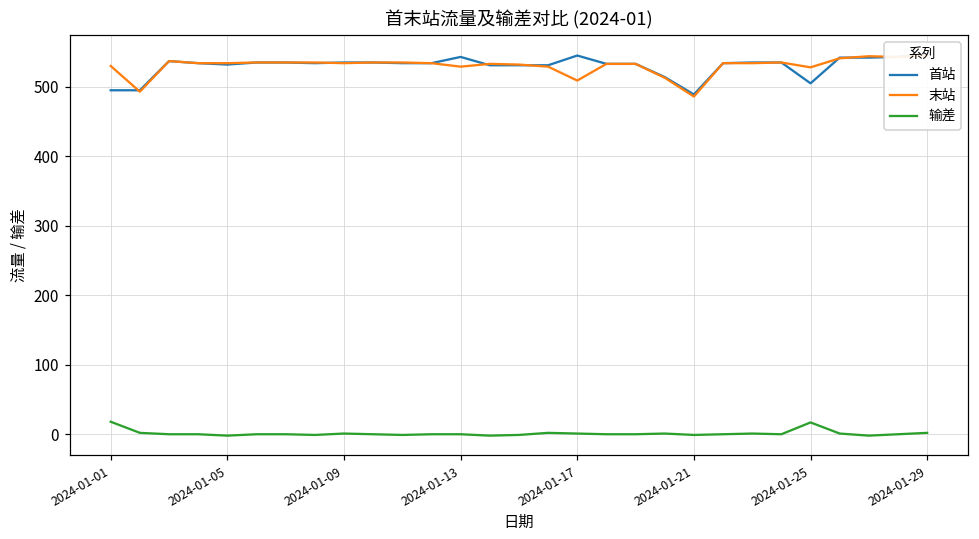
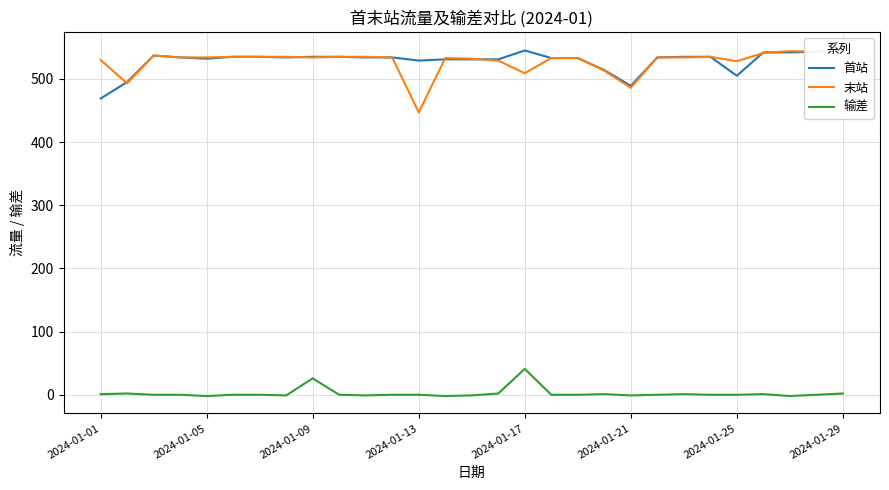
  {
    "首站": {
-     "2024-01-01": 500,
-     "2024-01-13": 540,
+     "2024-01-01": 470,
+     "2024-01-13": 530,
      "2024-01-17": 550,
      "2024-01-25": 510
    },
    "末站": {
      "2024-01-01": 530,
-     "2024-01-13": 530,
+     "2024-01-13": 450,
      "2024-01-17": 510,
      "2024-01-25": 530
    },
    "输差": {
-     "2024-01-01": 20,
+     "2024-01-01": 0,
      "2024-01-05": 0,
-     "2024-01-09": 0,
+     "2024-01-09": 30,
      "2024-01-13": 0,
-     "2024-01-17": 0,
+     "2024-01-17": 40,
      "2024-01-21": 0,
-     "2024-01-25": 20,
+     "2024-01-25": 0,
      "2024-01-29": 0
    }
  }
